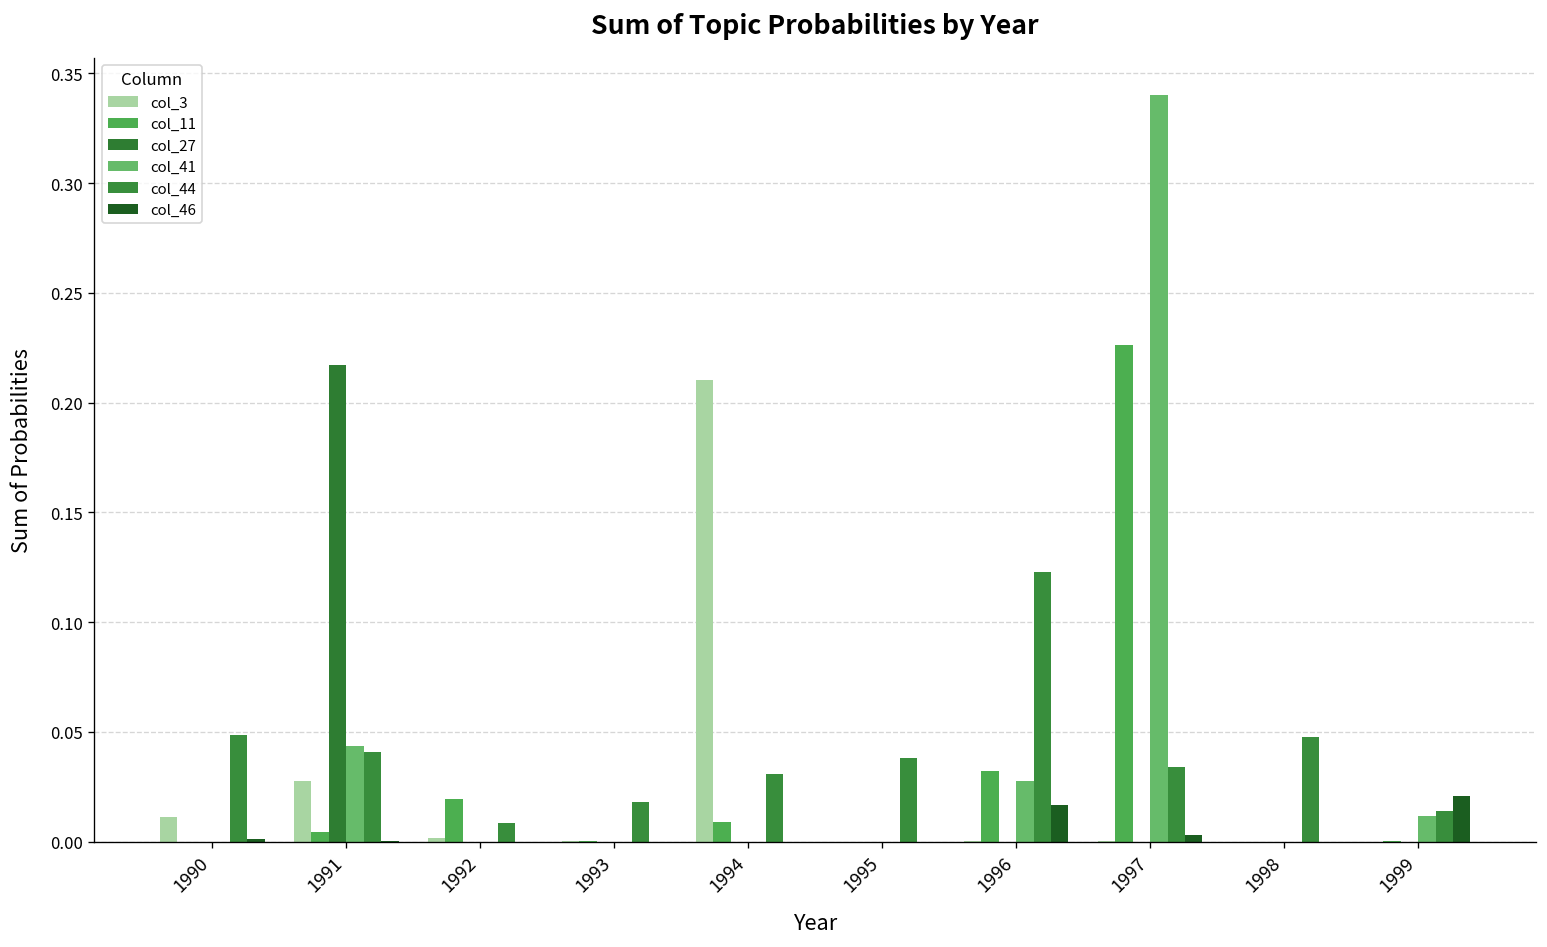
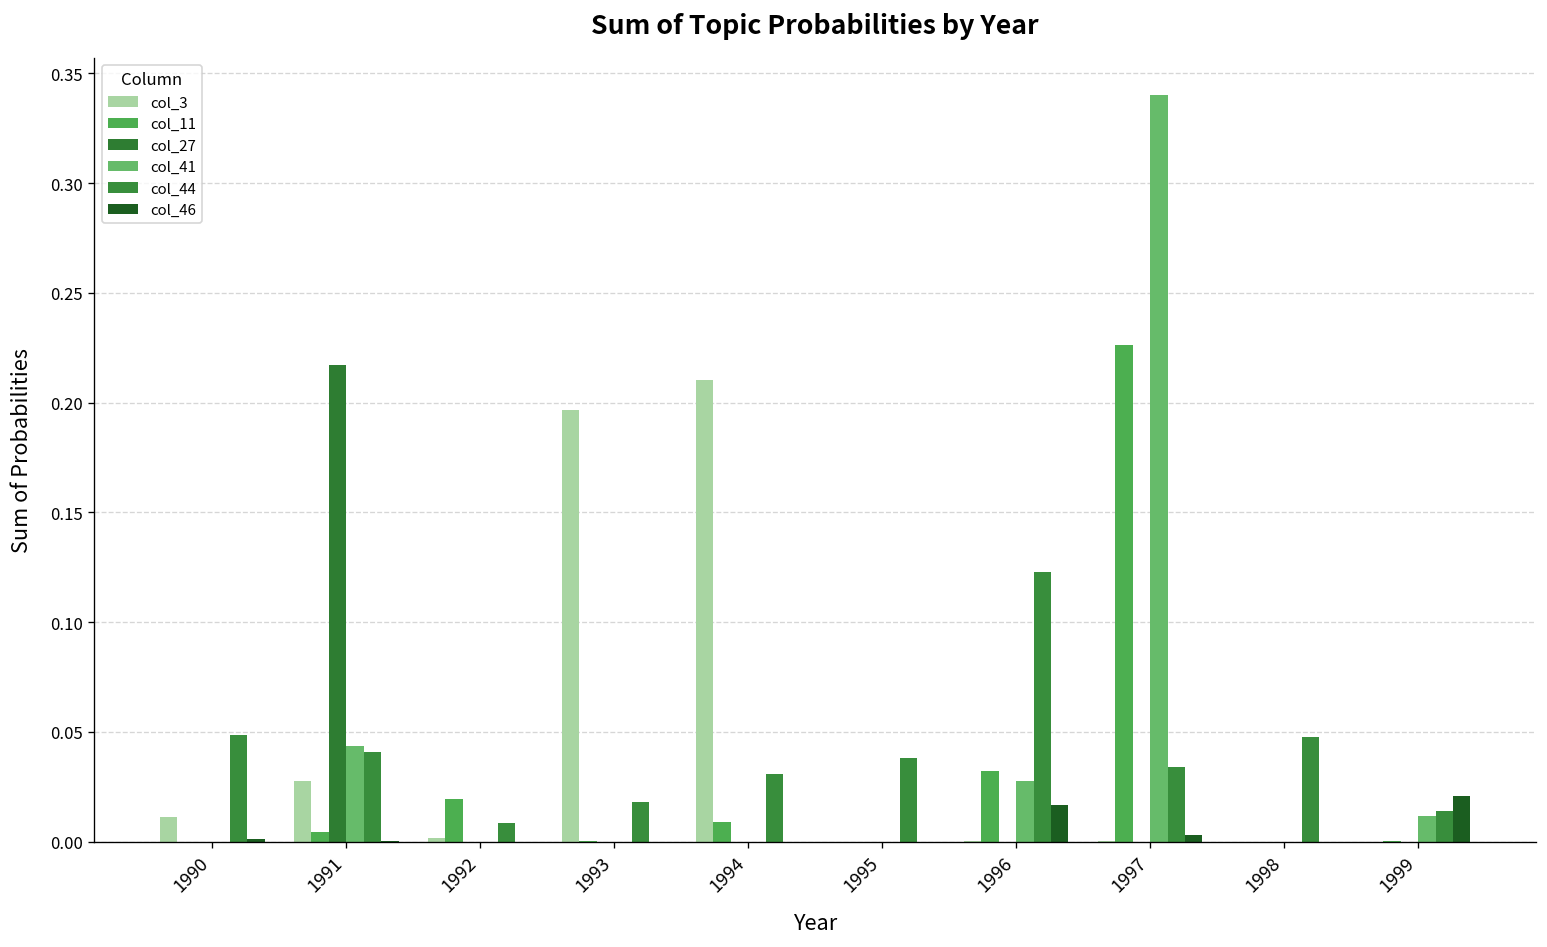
  {
    "col_3": {
      "1990": 0.011,
      "1991": 0.028,
      "1992": 0.002,
-     "1993": 0.000,
+     "1993": 0.197,
      "1994": 0.210
    }
  }
